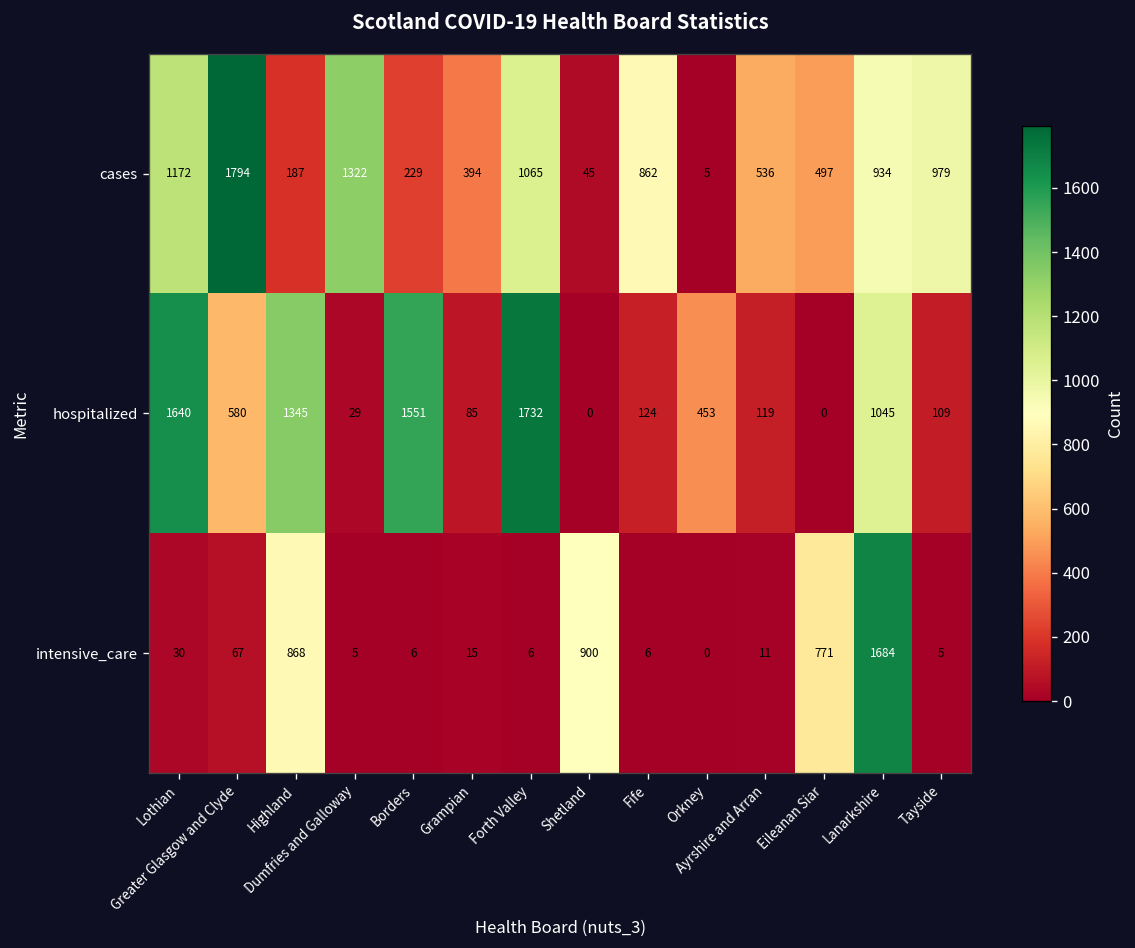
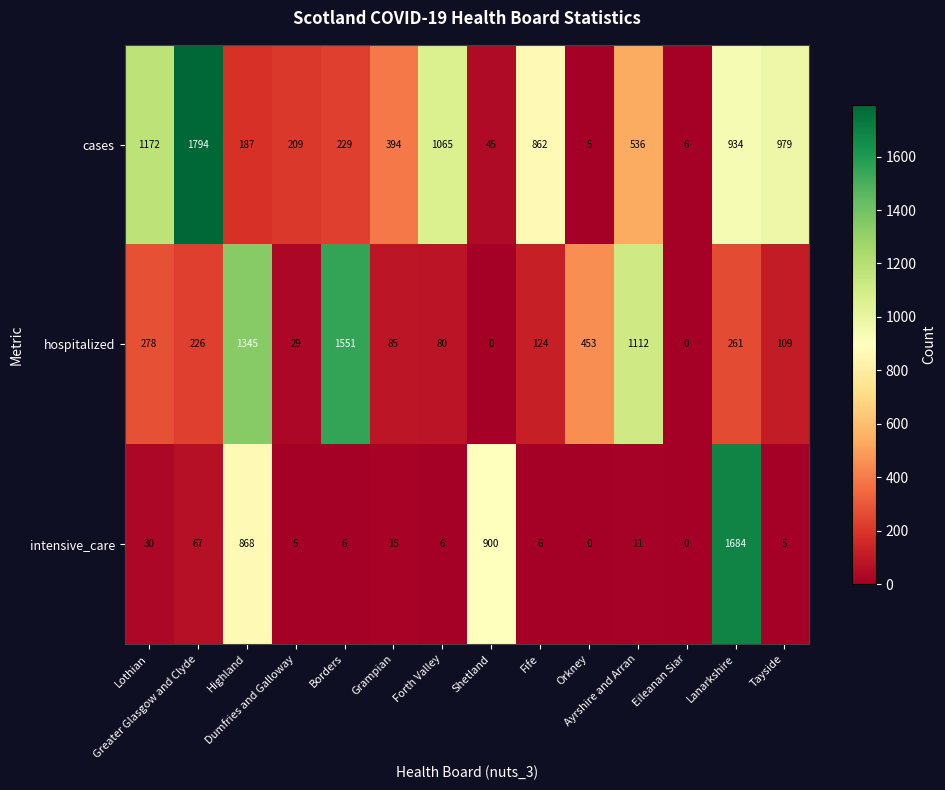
  {
    "cases": {
      "Lothian": 1172,
      "Greater Glasgow and Clyde": 1794,
      "Highland": 187,
-     "Dumfries and Galloway": 1322,
+     "Dumfries and Galloway": 209,
      "Borders": 229,
      "Grampian": 394,
      "Forth Valley": 1065,
      "Shetland": 45,
      "Fife": 862,
      "Orkney": 5,
      "Ayrshire and Arran": 536,
-     "Eileanan Siar": 497,
+     "Eileanan Siar": 6,
      "Lanarkshire": 934,
      "Tayside": 979
    },
    "hospitalized": {
-     "Lothian": 1640,
-     "Greater Glasgow and Clyde": 580,
+     "Lothian": 278,
+     "Greater Glasgow and Clyde": 226,
      "Highland": 1345,
      "Dumfries and Galloway": 29,
      "Borders": 1551,
      "Grampian": 85,
-     "Forth Valley": 1732,
+     "Forth Valley": 80,
      "Shetland": 0,
      "Fife": 124,
      "Orkney": 453,
-     "Ayrshire and Arran": 119,
+     "Ayrshire and Arran": 1112,
      "Eileanan Siar": 0,
-     "Lanarkshire": 1045,
+     "Lanarkshire": 261,
      "Tayside": 109
    },
    "intensive_care": {
      "Lothian": 30,
      "Greater Glasgow and Clyde": 67,
      "Highland": 868,
      "Dumfries and Galloway": 5,
      "Borders": 6,
      "Grampian": 15,
      "Forth Valley": 6,
      "Shetland": 900,
      "Fife": 6,
      "Orkney": 0,
      "Ayrshire and Arran": 11,
-     "Eileanan Siar": 771,
+     "Eileanan Siar": 0,
      "Lanarkshire": 1684,
      "Tayside": 5
    }
  }
